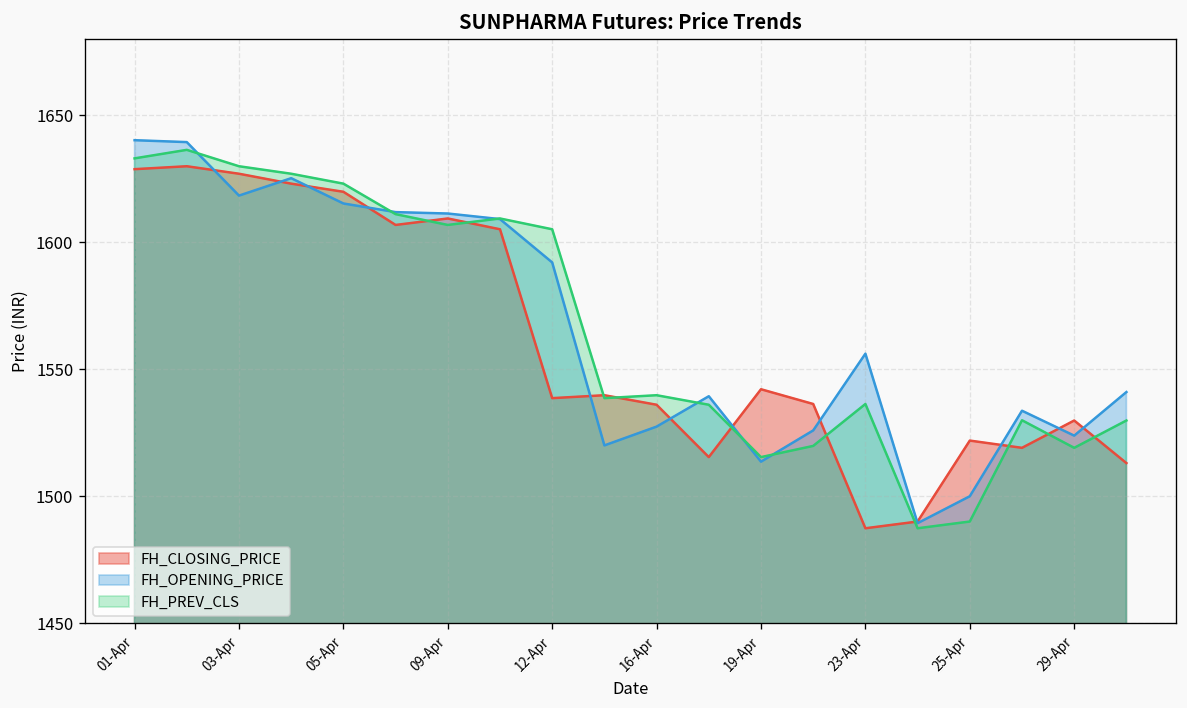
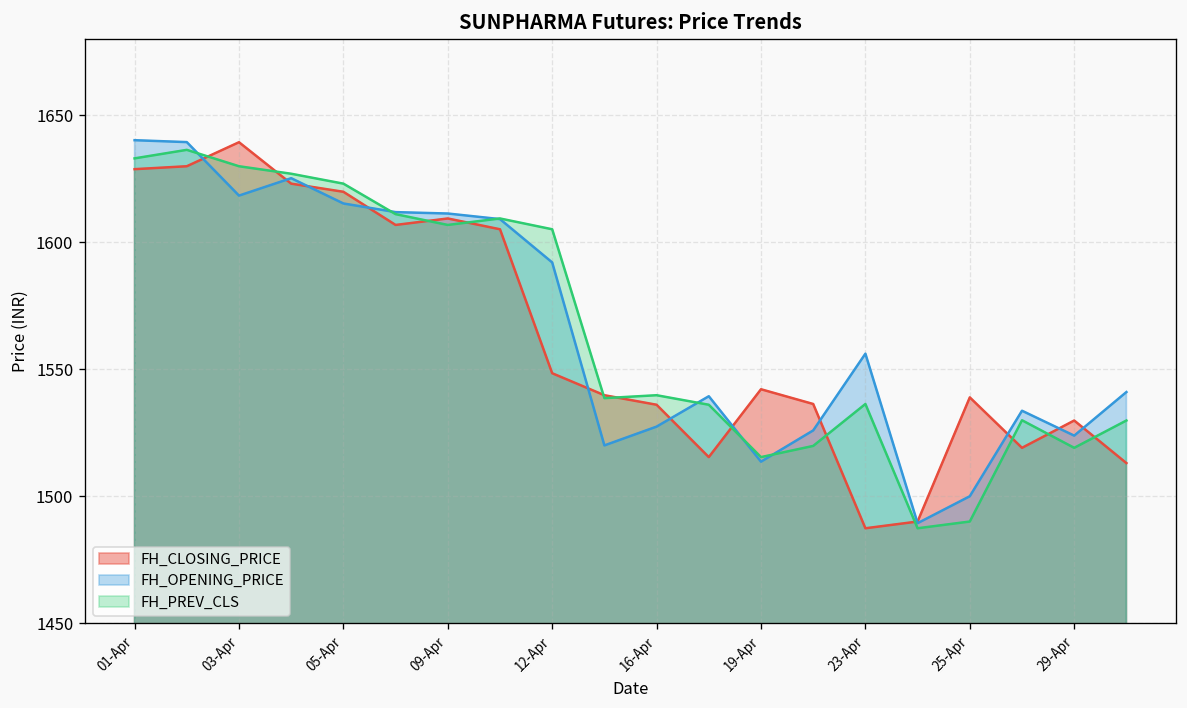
  {
    "FH_CLOSING_PRICE": {
      "01-Apr": 1629,
-     "03-Apr": 1627,
+     "03-Apr": 1639,
      "05-Apr": 1620,
      "09-Apr": 1609,
-     "12-Apr": 1539,
+     "12-Apr": 1548,
      "16-Apr": 1536,
      "19-Apr": 1542,
      "23-Apr": 1487,
-     "25-Apr": 1522,
+     "25-Apr": 1539,
      "29-Apr": 1530
    }
  }
